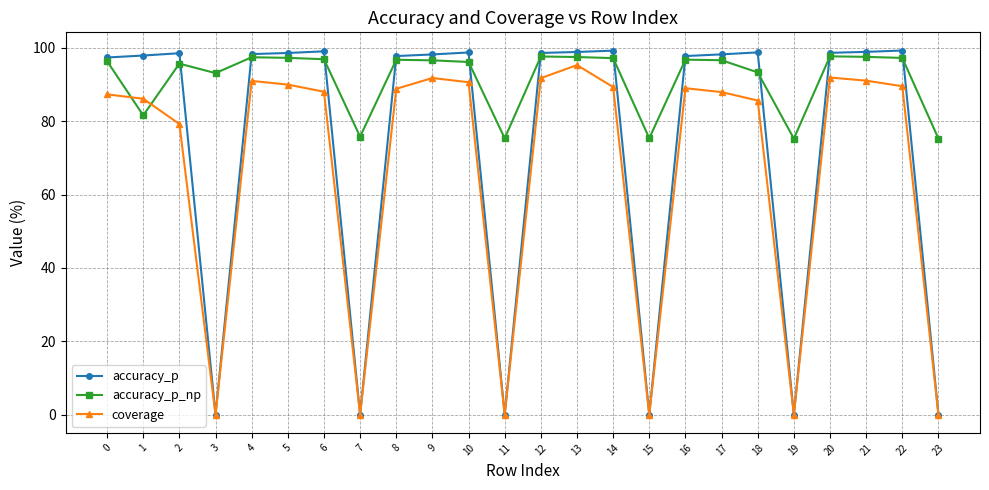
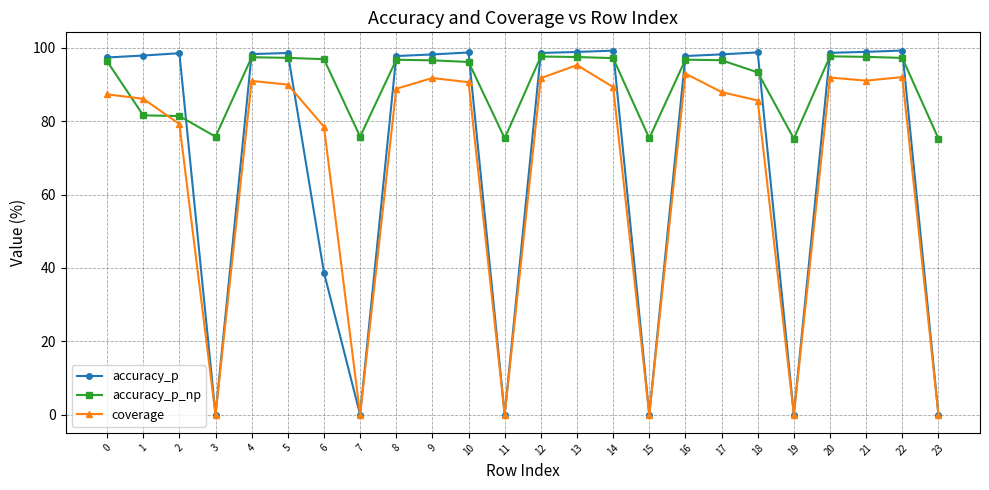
  {
    "accuracy_p": {
      "0": 97,
      "1": 98,
      "2": 99,
      "4": 98,
      "5": 99,
-     "6": 99,
+     "6": 39,
      "8": 98,
      "9": 98,
      "10": 99,
      "12": 99,
      "13": 99,
      "14": 99,
      "16": 98,
      "17": 98,
      "18": 99,
      "20": 99,
      "21": 99,
      "22": 99
    },
    "accuracy_p_np": {
      "0": 96,
      "1": 82,
-     "2": 96,
-     "3": 93,
+     "2": 81,
+     "3": 76,
      "4": 97,
      "5": 97,
      "6": 97,
      "7": 76,
      "8": 97,
      "9": 97,
      "10": 96,
      "11": 75,
      "12": 98,
      "13": 97,
      "14": 97,
      "15": 75,
      "16": 97,
      "17": 97,
      "18": 93,
      "19": 75,
      "20": 98,
      "21": 98,
      "22": 97,
      "23": 75
    },
    "coverage": {
      "0": 87,
      "1": 86,
      "2": 79,
      "4": 91,
      "5": 90,
-     "6": 88,
+     "6": 78,
      "8": 89,
      "9": 92,
      "10": 91,
      "12": 92,
      "13": 95,
      "14": 89,
-     "16": 89,
+     "16": 93,
      "17": 88,
      "18": 86,
      "20": 92,
      "21": 91,
-     "22": 90
+     "22": 92
    }
  }
